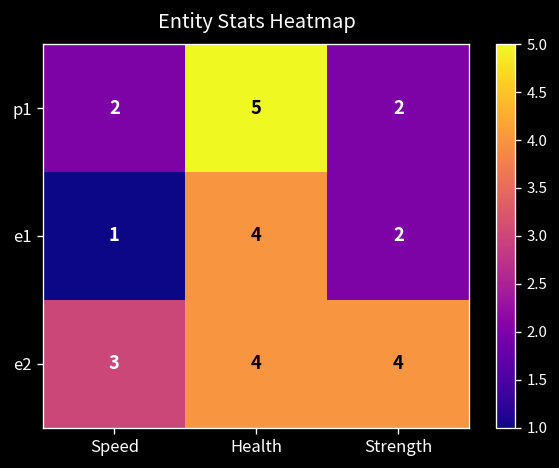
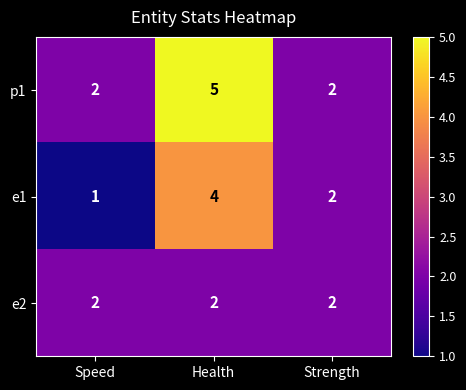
  {
    "p1": {
      "Speed": 2,
      "Health": 5,
      "Strength": 2
    },
    "e1": {
      "Speed": 1,
      "Health": 4,
      "Strength": 2
    },
    "e2": {
-     "Speed": 3,
-     "Health": 4,
-     "Strength": 4
+     "Speed": 2,
+     "Health": 2,
+     "Strength": 2
    }
  }
